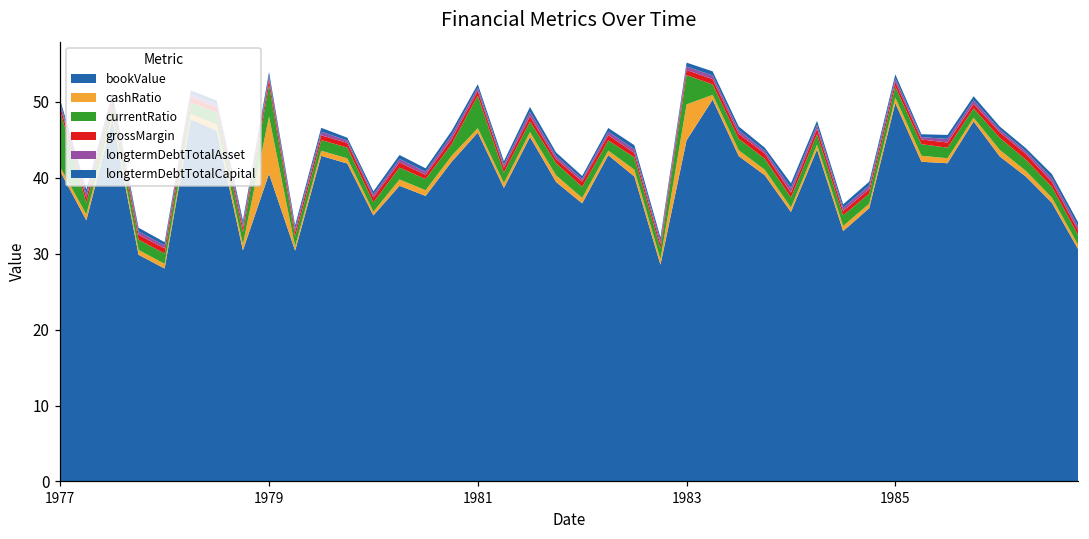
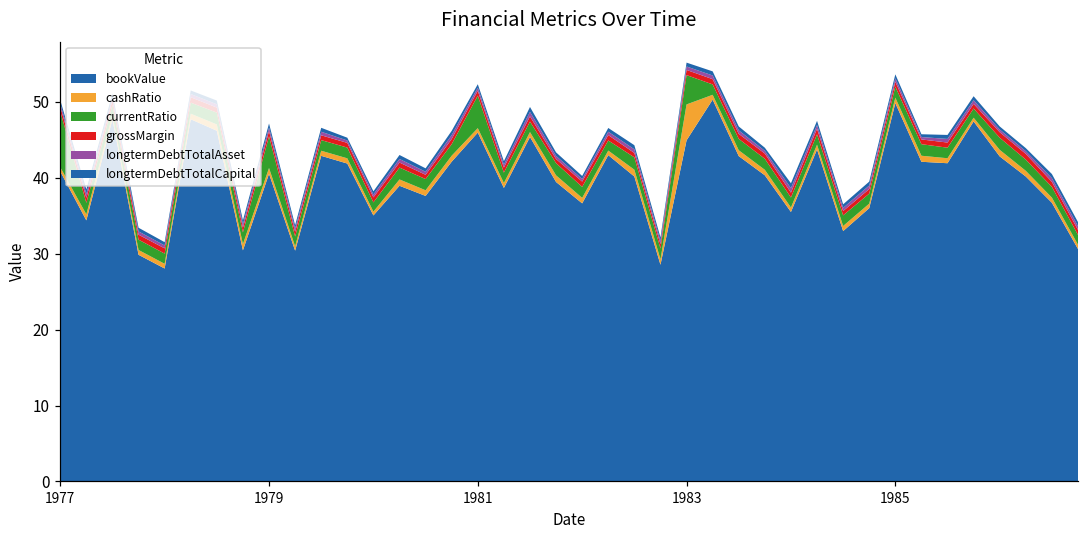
  {
    "cashRatio": {
-     "1979": 8
+     "1979": 1
    }
  }
